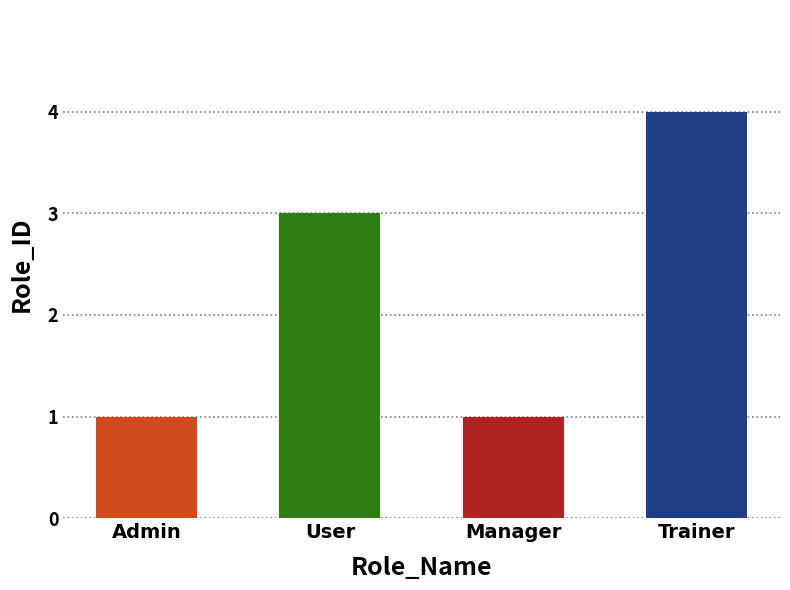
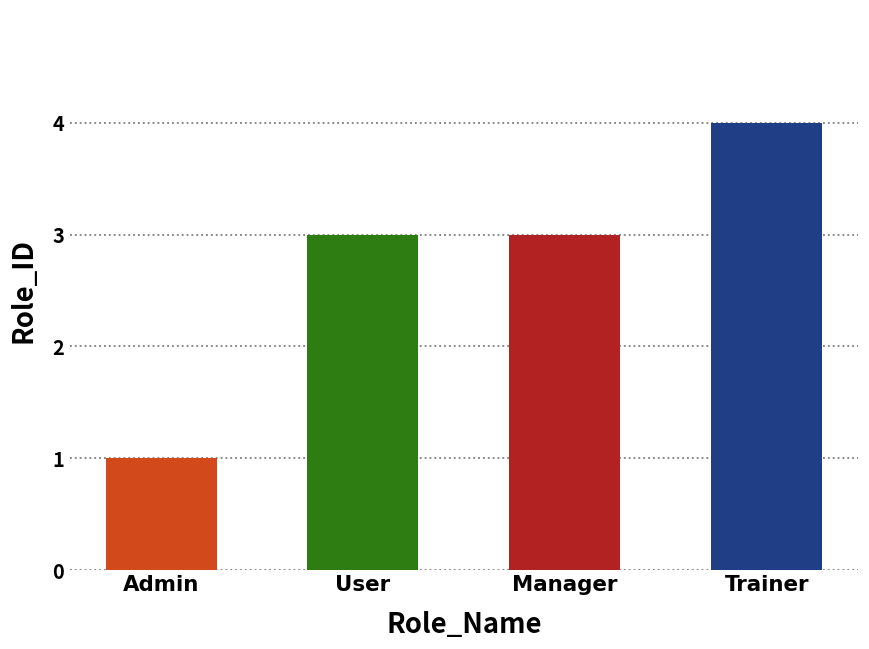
  {
    "Admin": 1,
    "User": 3,
-   "Manager": 1,
+   "Manager": 3,
    "Trainer": 4
  }
